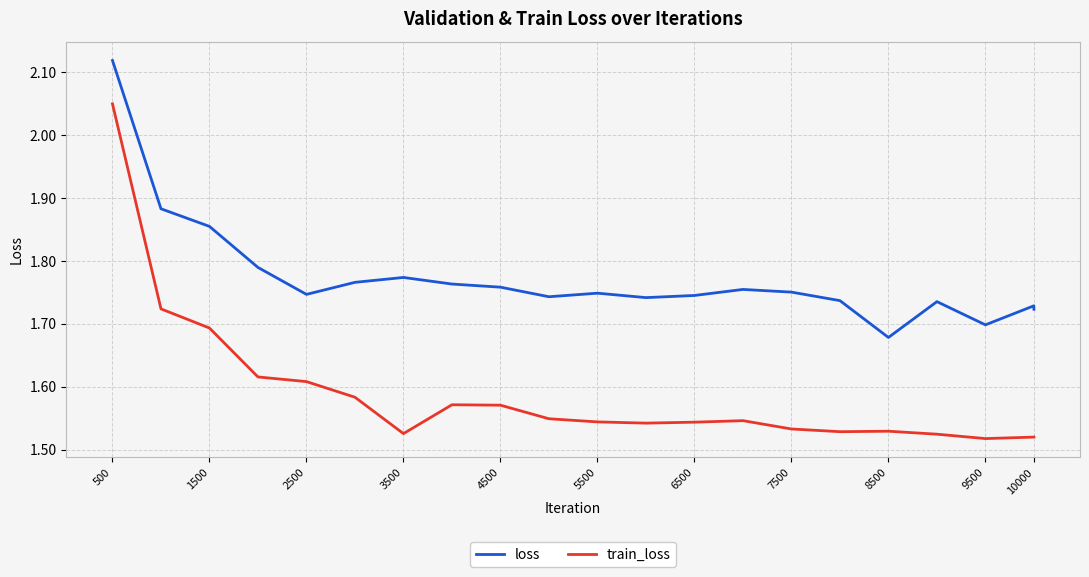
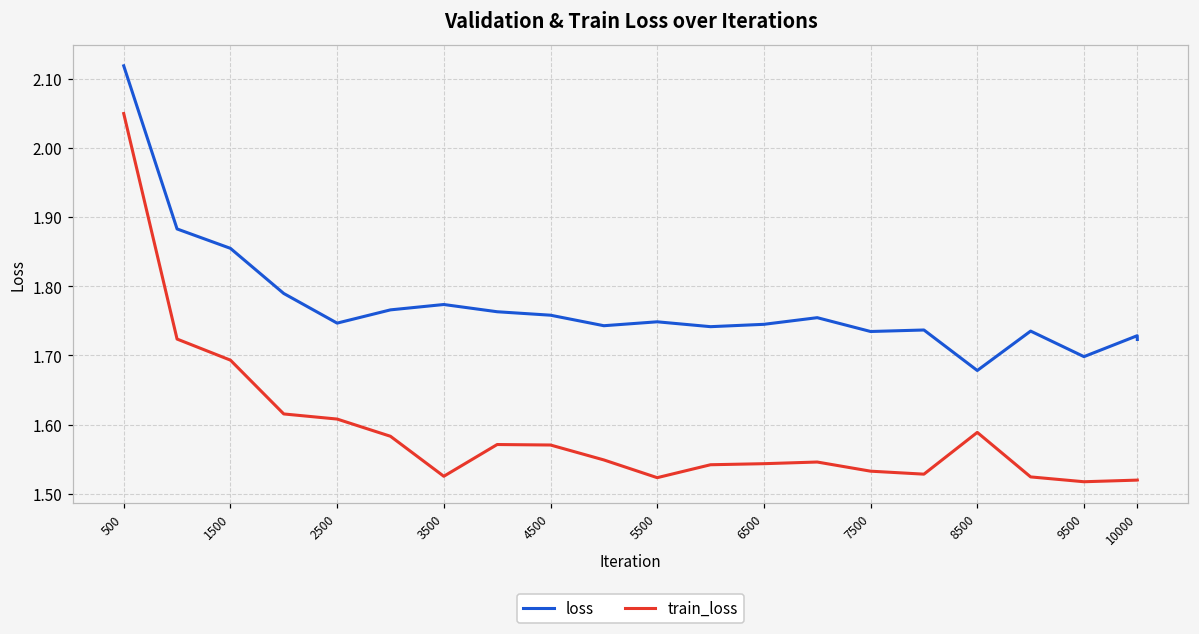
  {
    "loss": {
      "500": 2.12,
      "1500": 1.85,
      "2500": 1.75,
      "3500": 1.77,
      "4500": 1.76,
      "5500": 1.75,
      "6500": 1.75,
-     "7500": 1.75,
+     "7500": 1.73,
      "8500": 1.68,
      "9500": 1.70,
      "10000": 1.72
    },
    "train_loss": {
      "500": 2.05,
      "1500": 1.69,
      "2500": 1.61,
      "3500": 1.53,
      "4500": 1.57,
-     "5500": 1.54,
+     "5500": 1.52,
      "6500": 1.54,
      "7500": 1.53,
-     "8500": 1.53,
+     "8500": 1.59,
      "9500": 1.52,
      "10000": 1.52
    }
  }
